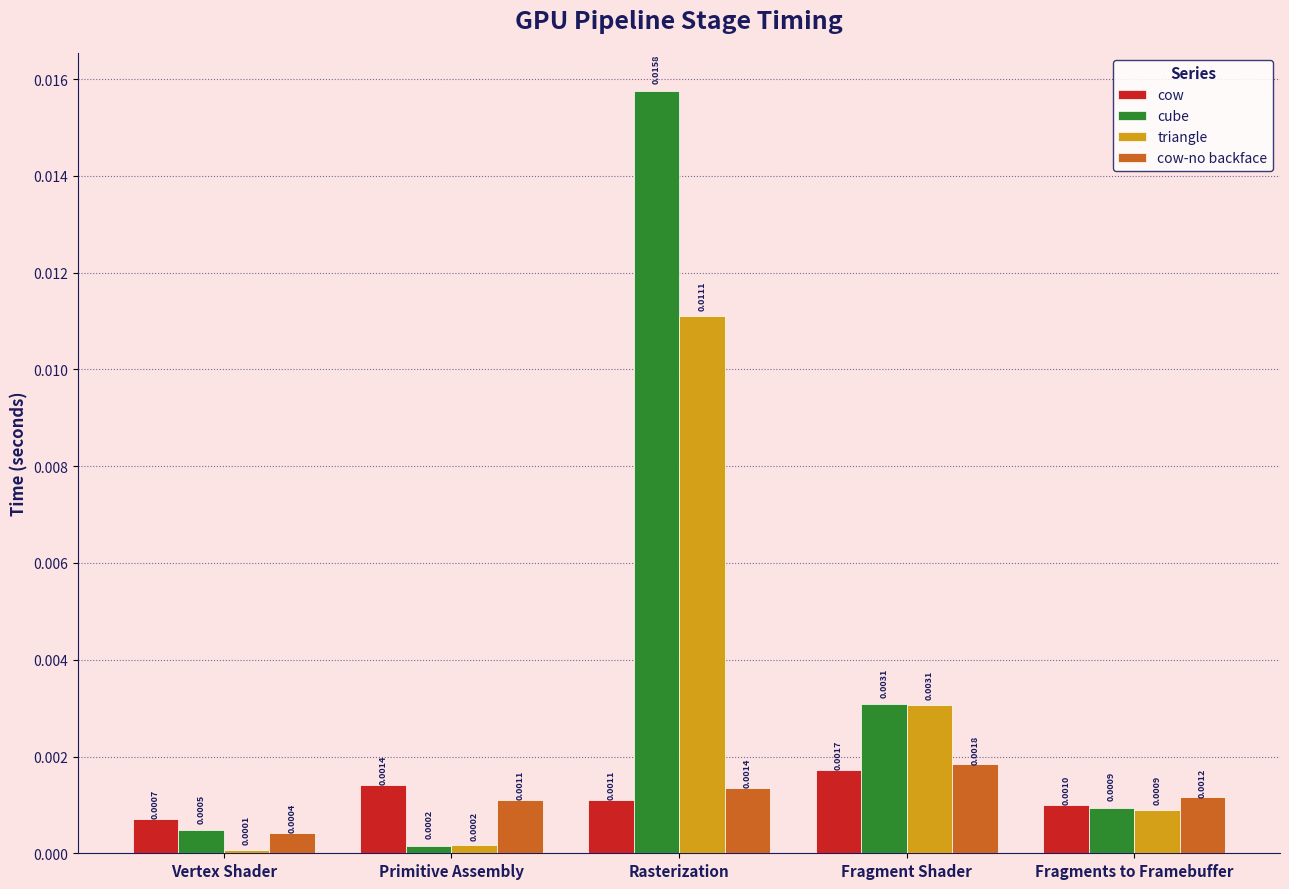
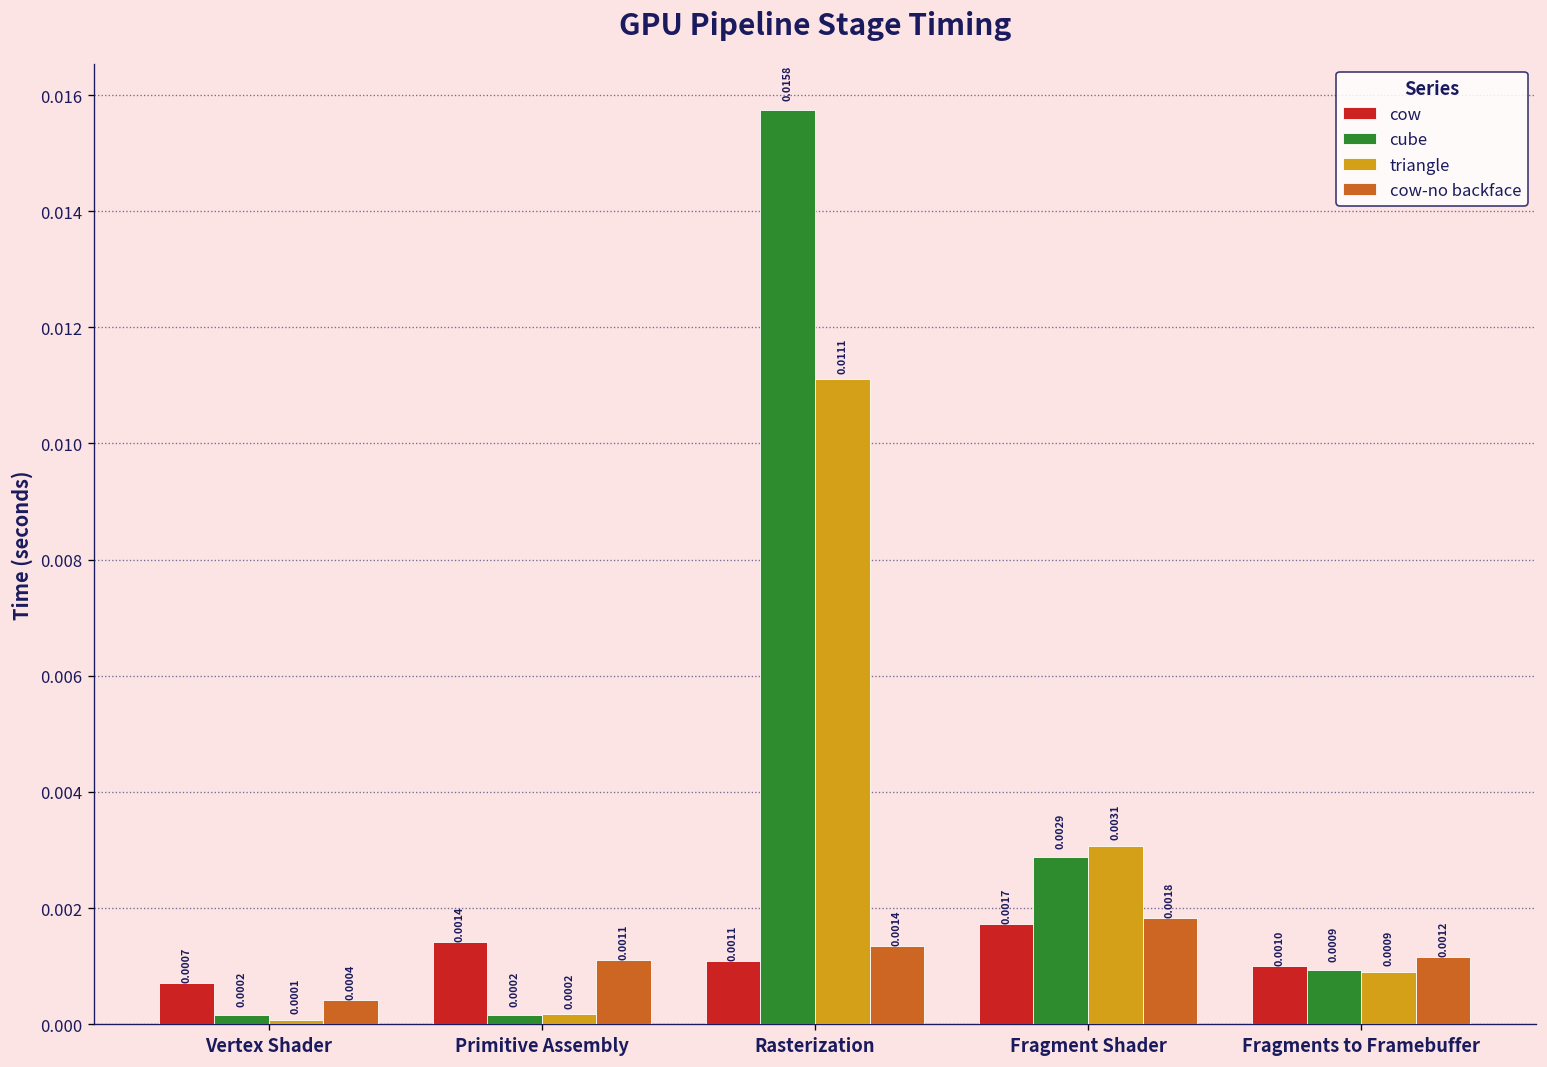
  {
    "cow": {
      "Vertex Shader": 0.0007,
      "Primitive Assembly": 0.0014,
      "Rasterization": 0.0011,
      "Fragment Shader": 0.0017,
      "Fragments to Framebuffer": 0.0010
    },
    "cube": {
-     "Vertex Shader": 0.0005,
+     "Vertex Shader": 0.0002,
      "Primitive Assembly": 0.0002,
      "Rasterization": 0.0158,
-     "Fragment Shader": 0.0031,
+     "Fragment Shader": 0.0029,
      "Fragments to Framebuffer": 0.0009
    }
  }
